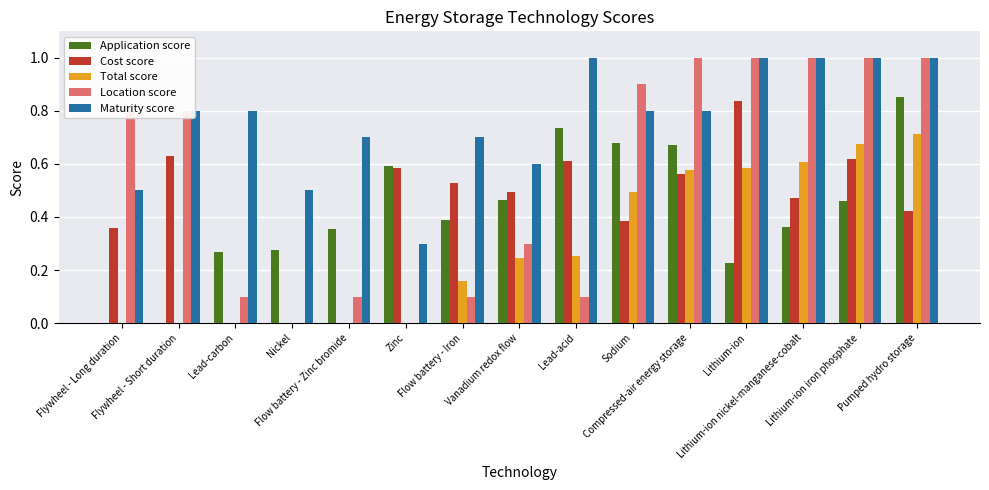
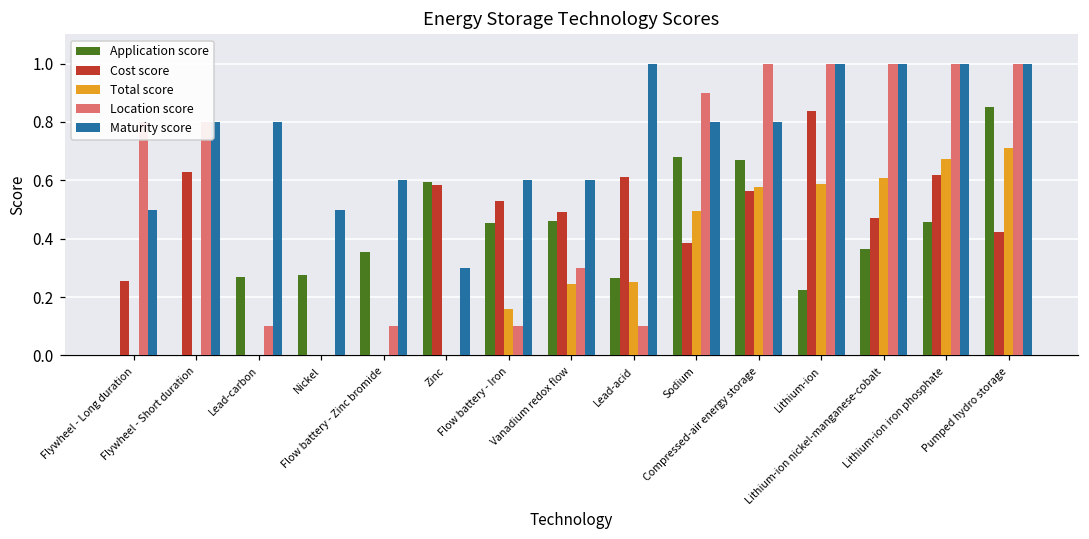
  {
    "Application score": {
      "Flywheel - Long duration": 0.00,
      "Flywheel - Short duration": 0.00,
      "Lead-carbon": 0.27,
      "Nickel": 0.28,
      "Flow battery - Zinc bromide": 0.35,
      "Zinc": 0.59,
-     "Flow battery - Iron": 0.39,
+     "Flow battery - Iron": 0.45,
      "Vanadium redox flow": 0.46,
-     "Lead-acid": 0.74,
+     "Lead-acid": 0.26,
      "Sodium": 0.68,
      "Compressed-air energy storage": 0.67,
      "Lithium-ion": 0.23,
      "Lithium-ion nickel-manganese-cobalt": 0.36,
      "Lithium-ion iron phosphate": 0.46,
      "Pumped hydro storage": 0.85
    },
    "Cost score": {
-     "Flywheel - Long duration": 0.36,
+     "Flywheel - Long duration": 0.26,
      "Flywheel - Short duration": 0.63,
      "Lead-carbon": 0.00,
      "Nickel": 0.00,
      "Flow battery - Zinc bromide": 0.00,
      "Zinc": 0.58,
      "Flow battery - Iron": 0.53,
      "Vanadium redox flow": 0.49,
      "Lead-acid": 0.61,
      "Sodium": 0.38,
      "Compressed-air energy storage": 0.56,
      "Lithium-ion": 0.84,
      "Lithium-ion nickel-manganese-cobalt": 0.47,
      "Lithium-ion iron phosphate": 0.62,
      "Pumped hydro storage": 0.42
    },
    "Total score": {
      "Flywheel - Long duration": 0.00,
      "Flywheel - Short duration": 0.00,
      "Lead-carbon": 0.00,
      "Nickel": 0.00,
      "Flow battery - Zinc bromide": 0.00,
      "Zinc": 0.00,
      "Flow battery - Iron": 0.16,
      "Vanadium redox flow": 0.25,
      "Lead-acid": 0.25,
      "Sodium": 0.49,
      "Compressed-air energy storage": 0.58,
      "Lithium-ion": 0.59,
      "Lithium-ion nickel-manganese-cobalt": 0.61,
      "Lithium-ion iron phosphate": 0.67,
      "Pumped hydro storage": 0.71
    },
    "Location score": {
      "Lead-carbon": 0.10,
      "Nickel": 0.00,
      "Flow battery - Zinc bromide": 0.10,
      "Zinc": 0.00,
      "Flow battery - Iron": 0.10,
      "Vanadium redox flow": 0.30,
      "Lead-acid": 0.10,
      "Sodium": 0.90,
      "Compressed-air energy storage": 1.00,
      "Lithium-ion": 1.00,
      "Lithium-ion nickel-manganese-cobalt": 1.00,
      "Lithium-ion iron phosphate": 1.00,
      "Pumped hydro storage": 1.00
    },
    "Maturity score": {
      "Flywheel - Long duration": 0.5,
      "Flywheel - Short duration": 0.8,
      "Lead-carbon": 0.8,
      "Nickel": 0.5,
-     "Flow battery - Zinc bromide": 0.7,
+     "Flow battery - Zinc bromide": 0.6,
      "Zinc": 0.3,
-     "Flow battery - Iron": 0.7,
+     "Flow battery - Iron": 0.6,
      "Vanadium redox flow": 0.6,
      "Lead-acid": 1.0,
      "Sodium": 0.8,
      "Compressed-air energy storage": 0.8,
      "Lithium-ion": 1.0,
      "Lithium-ion nickel-manganese-cobalt": 1.0,
      "Lithium-ion iron phosphate": 1.0,
      "Pumped hydro storage": 1.0
    }
  }
